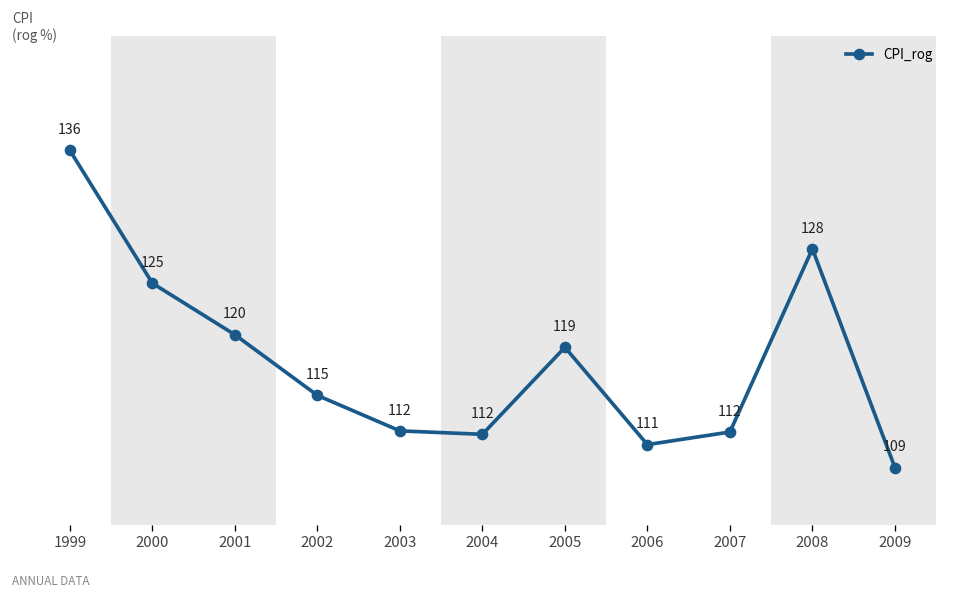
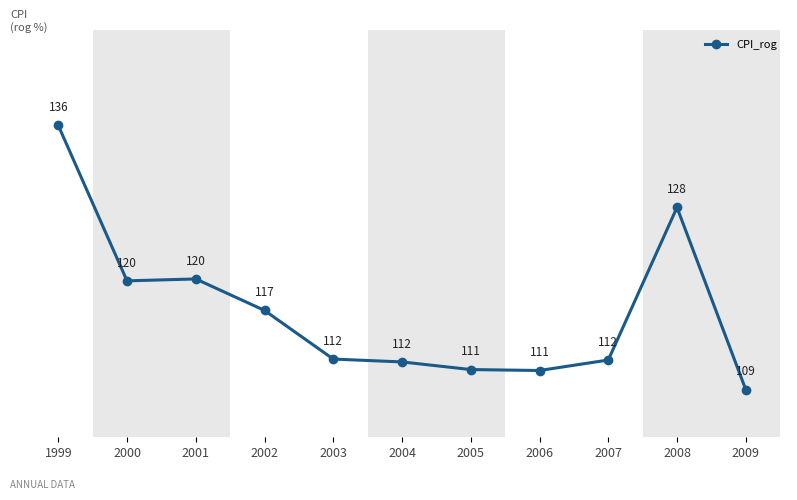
  {
    "1999": 136,
-   "2000": 125,
+   "2000": 120,
    "2001": 120,
-   "2002": 115,
+   "2002": 117,
    "2003": 112,
    "2004": 112,
-   "2005": 119,
+   "2005": 111,
    "2006": 111,
    "2007": 112,
    "2008": 128,
    "2009": 109
  }
